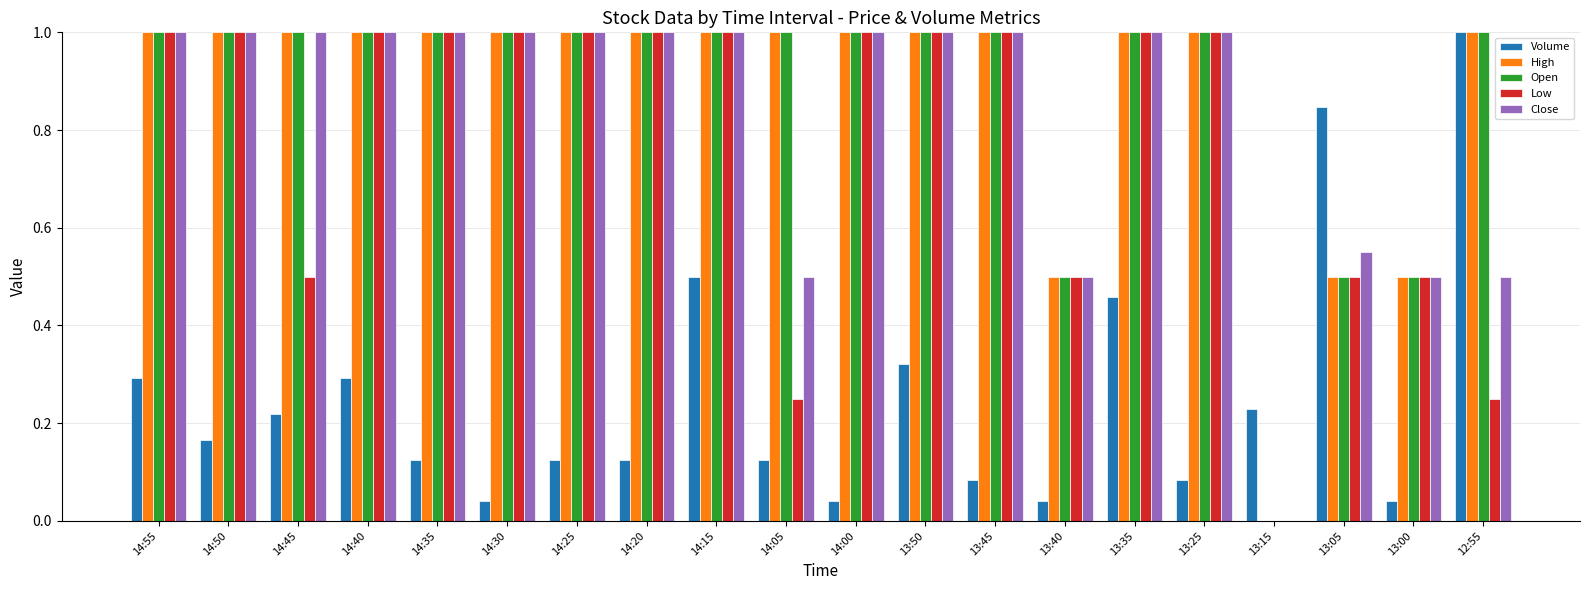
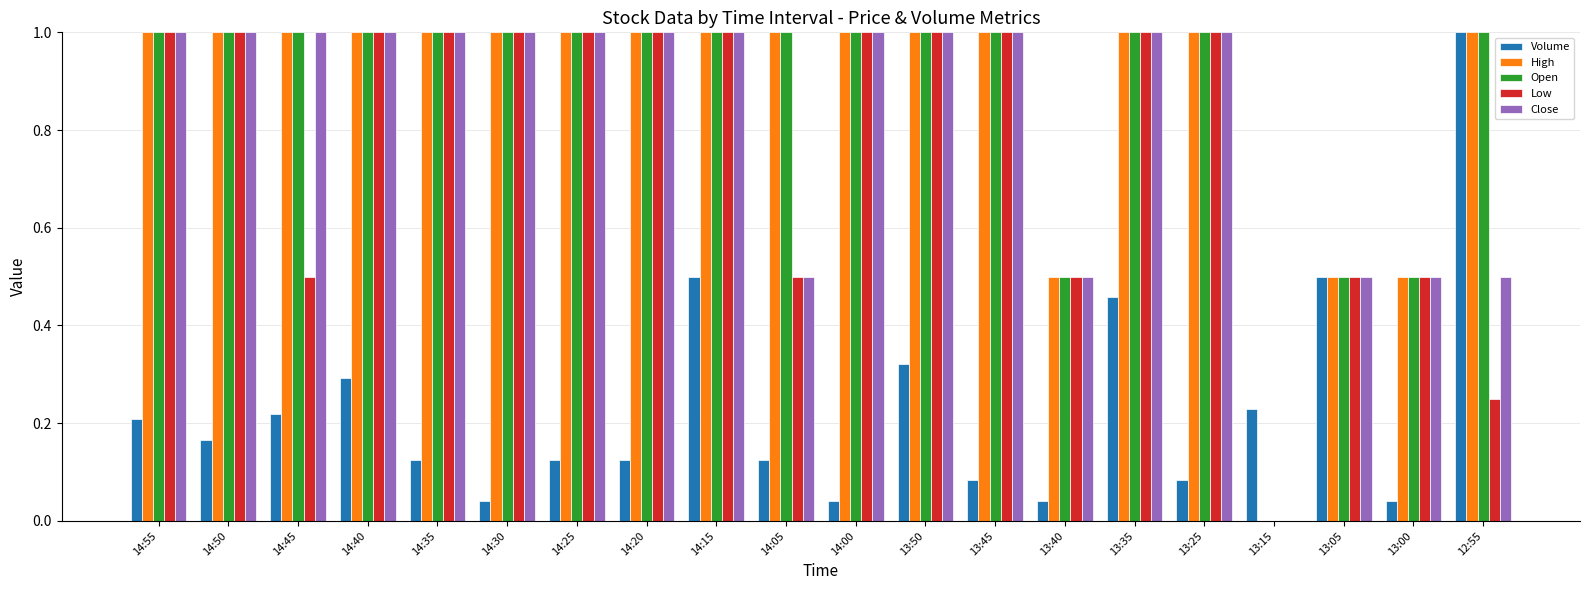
  {
    "Volume": {
-     "14:55": 0.29,
+     "14:55": 0.21,
      "14:50": 0.17,
      "14:45": 0.22,
      "14:40": 0.29,
      "14:35": 0.13,
      "14:30": 0.04,
      "14:25": 0.13,
      "14:20": 0.13,
      "14:15": 0.50,
      "14:05": 0.13,
      "14:00": 0.04,
      "13:50": 0.32,
      "13:45": 0.08,
      "13:40": 0.04,
      "13:35": 0.46,
      "13:25": 0.08,
      "13:15": 0.23,
-     "13:05": 0.85,
+     "13:05": 0.50,
      "13:00": 0.04,
      "12:55": 1.00
    },
    "High": {
      "14:55": 1.00,
      "14:50": 1.00,
      "14:45": 1.00,
      "14:40": 1.00,
      "14:35": 1.00,
      "14:30": 1.00,
      "14:25": 1.00,
      "14:20": 1.00,
      "14:15": 1.00,
      "14:05": 1.00,
      "14:00": 1.00,
      "13:50": 1.00,
      "13:45": 1.00,
      "13:40": 0.50,
      "13:35": 1.00,
      "13:25": 1.00,
      "13:15": 0.00,
      "13:05": 0.50,
      "13:00": 0.50,
      "12:55": 1.00
    },
    "Open": {
      "14:55": 1.00,
      "14:50": 1.00,
      "14:45": 1.00,
      "14:40": 1.00,
      "14:35": 1.00,
      "14:30": 1.00,
      "14:25": 1.00,
      "14:20": 1.00,
      "14:15": 1.00,
      "14:05": 1.00,
      "14:00": 1.00,
      "13:50": 1.00,
      "13:45": 1.00,
      "13:40": 0.50,
      "13:35": 1.00,
      "13:25": 1.00,
      "13:15": 0.00,
      "13:05": 0.50,
      "13:00": 0.50,
      "12:55": 1.00
    },
    "Low": {
      "14:55": 1.00,
      "14:50": 1.00,
      "14:45": 0.50,
      "14:40": 1.00,
      "14:35": 1.00,
      "14:30": 1.00,
      "14:25": 1.00,
      "14:20": 1.00,
      "14:15": 1.00,
-     "14:05": 0.25,
+     "14:05": 0.50,
      "14:00": 1.00,
      "13:50": 1.00,
      "13:45": 1.00,
      "13:40": 0.50,
      "13:35": 1.00,
      "13:25": 1.00,
      "13:15": 0.00,
      "13:05": 0.50,
      "13:00": 0.50,
      "12:55": 0.25
    },
    "Close": {
      "14:55": 1.00,
      "14:50": 1.00,
      "14:45": 1.00,
      "14:40": 1.00,
      "14:35": 1.00,
      "14:30": 1.00,
      "14:25": 1.00,
      "14:20": 1.00,
      "14:15": 1.00,
      "14:05": 0.50,
      "14:00": 1.00,
      "13:50": 1.00,
      "13:45": 1.00,
      "13:40": 0.50,
      "13:35": 1.00,
      "13:25": 1.00,
      "13:15": 0.00,
-     "13:05": 0.55,
+     "13:05": 0.50,
      "13:00": 0.50,
      "12:55": 0.50
    }
  }
